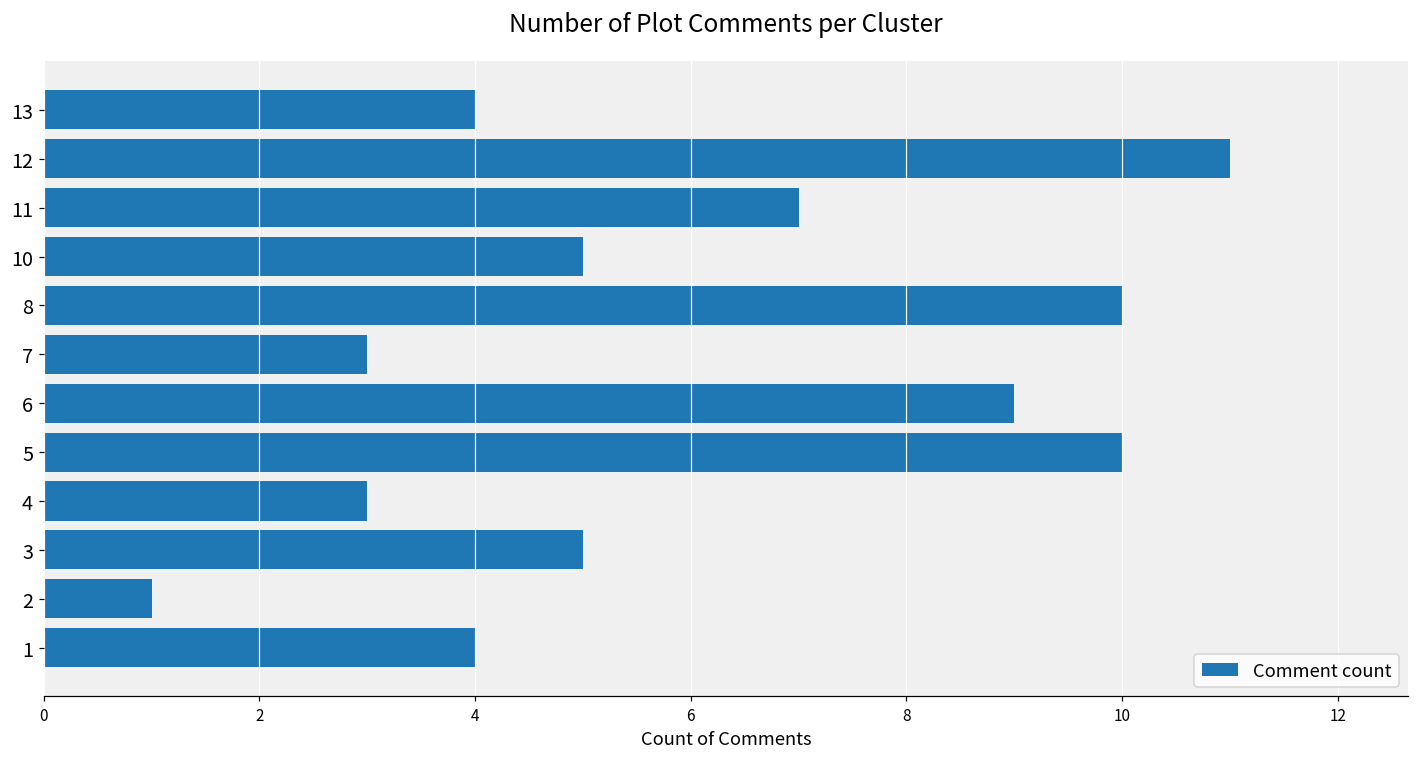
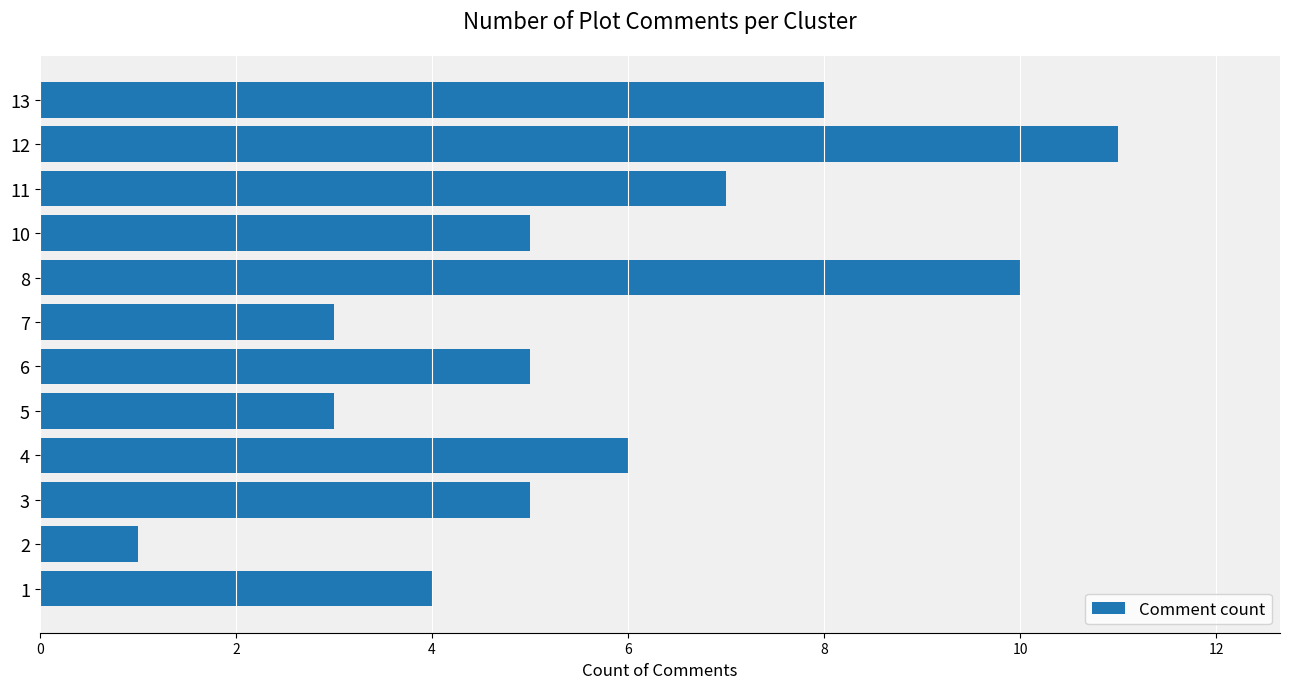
  {
-   "13": 4,
+   "13": 8,
    "12": 11,
    "11": 7,
    "10": 5,
    "8": 10,
    "7": 3,
-   "6": 9,
-   "5": 10,
-   "4": 3,
+   "6": 5,
+   "5": 3,
+   "4": 6,
    "3": 5,
    "2": 1,
    "1": 4
  }
